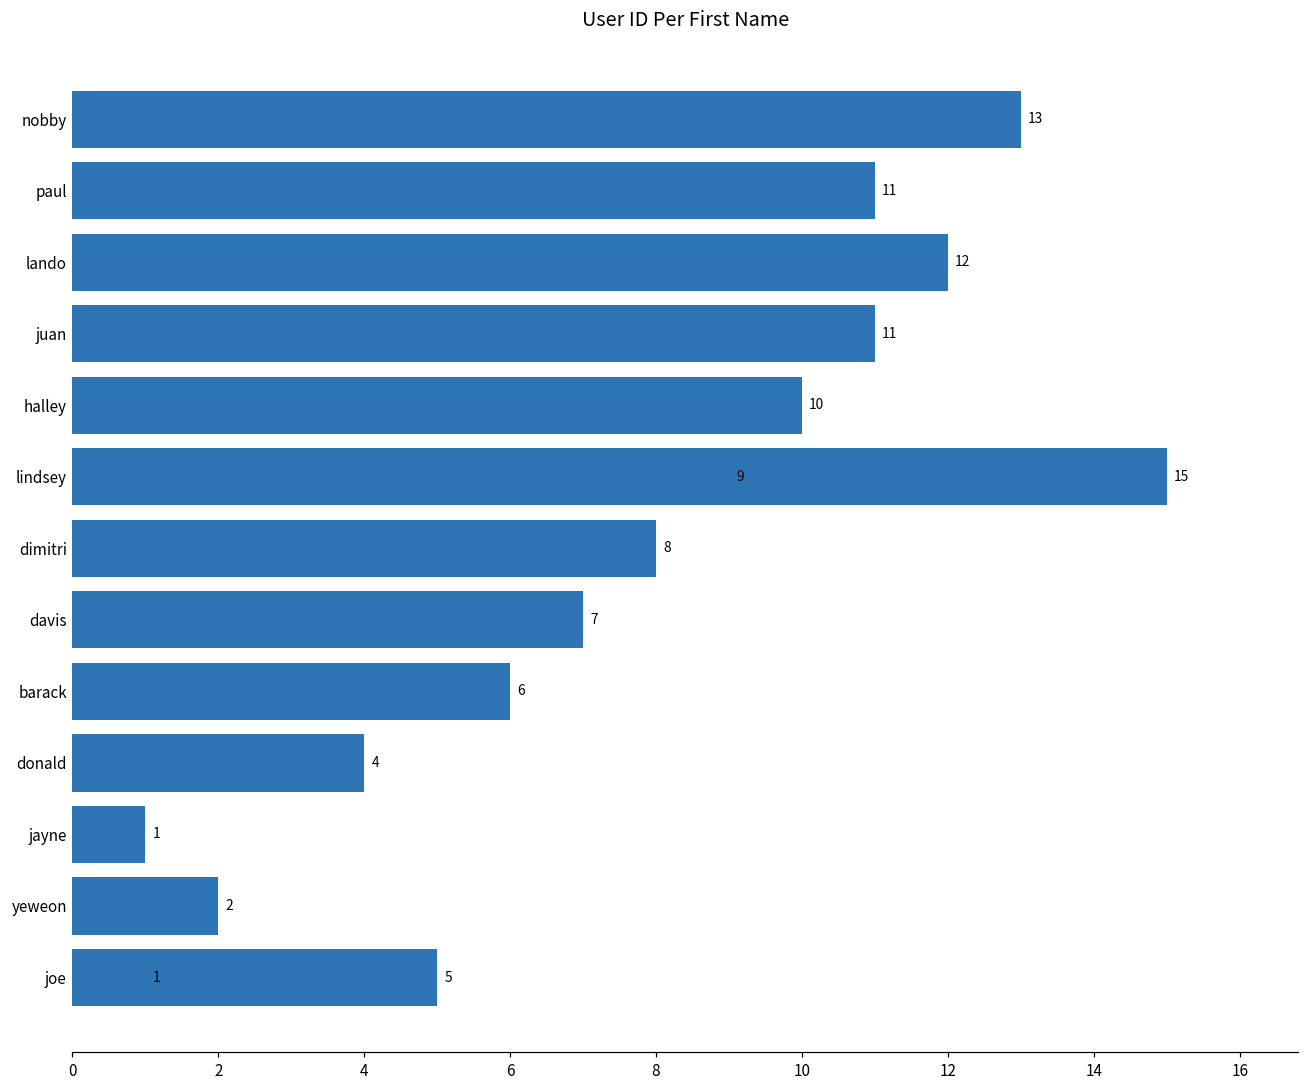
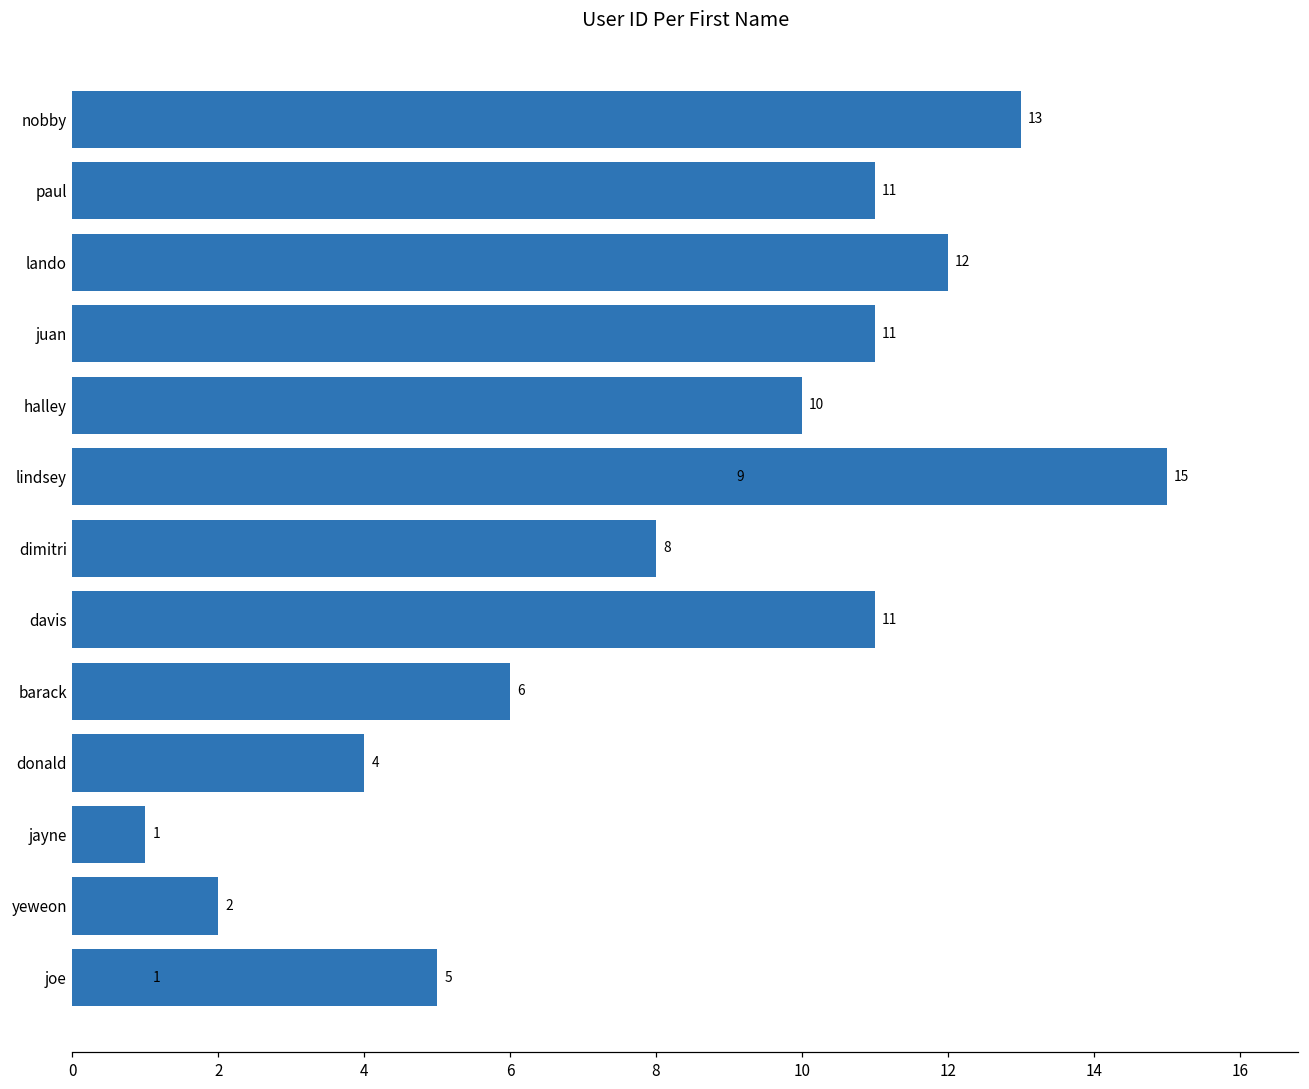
  {
    "nobby": 13,
    "paul": 11,
    "lando": 12,
    "juan": 11,
    "halley": 10,
    "dimitri": 8,
-   "davis": 7,
+   "davis": 11,
    "barack": 6,
    "donald": 4,
    "jayne": 1,
    "yeweon": 2
  }
